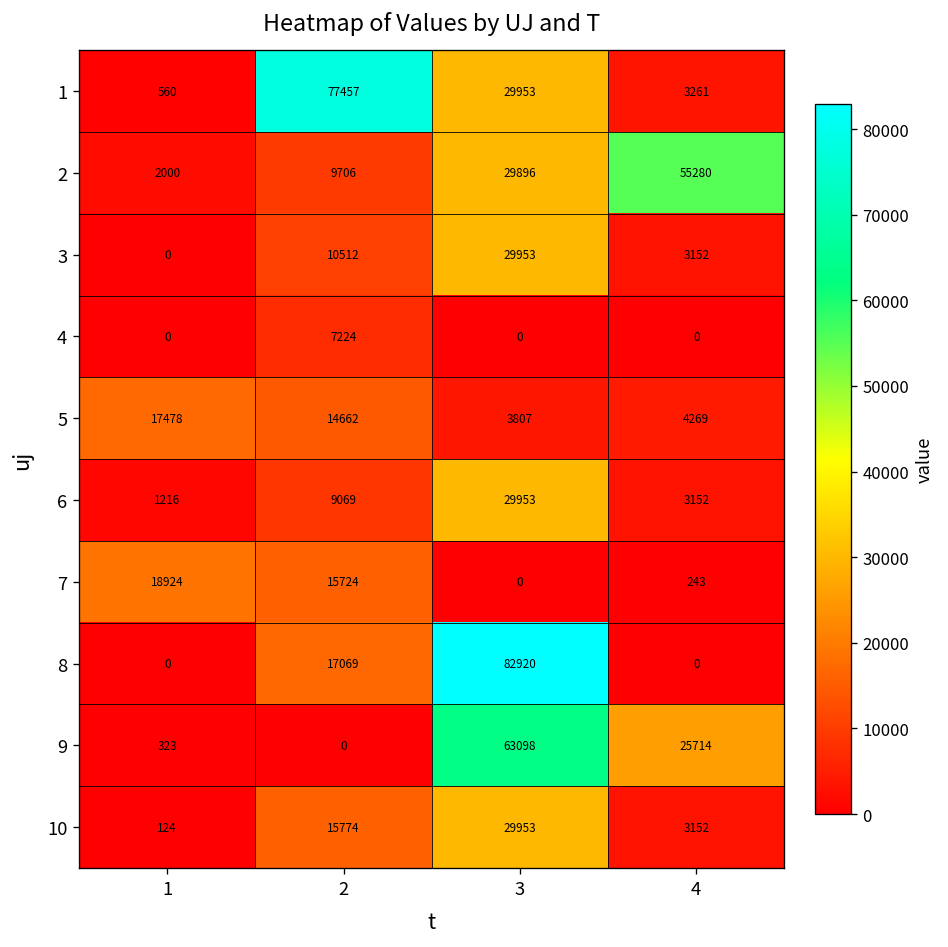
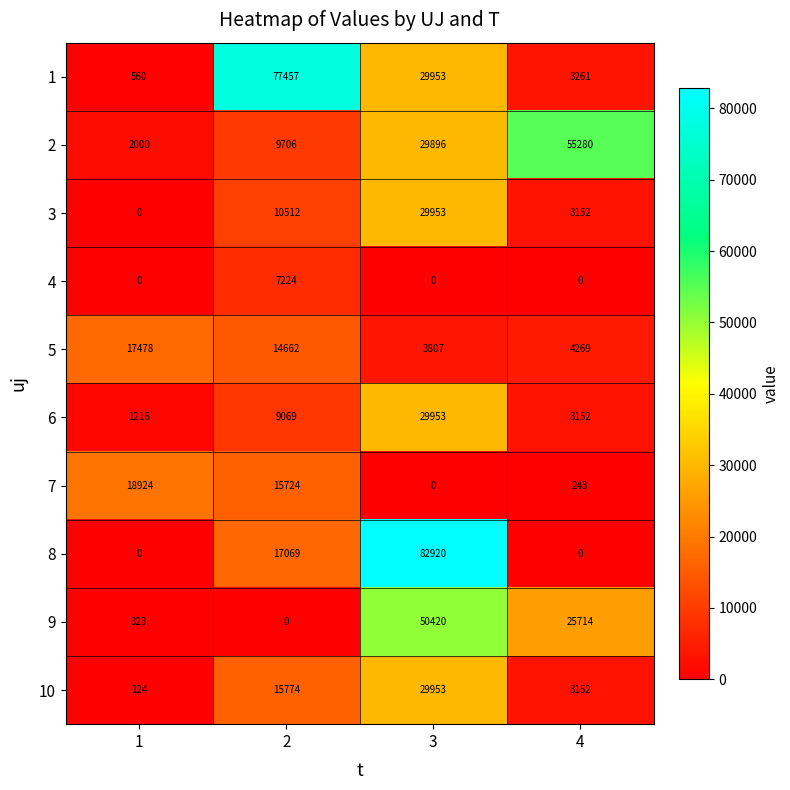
  {
    "1": {
      "1": 560,
      "2": 77457,
      "3": 29953,
      "4": 3261
    },
    "2": {
      "1": 2000,
      "2": 9706,
      "3": 29896,
      "4": 55280
    },
    "3": {
      "1": 0,
      "2": 10512,
      "3": 29953,
      "4": 3152
    },
    "4": {
      "1": 0,
      "2": 7224,
      "3": 0,
      "4": 0
    },
    "5": {
      "1": 17478,
      "2": 14662,
      "3": 3807,
      "4": 4269
    },
    "6": {
      "1": 1216,
      "2": 9069,
      "3": 29953,
      "4": 3152
    },
    "7": {
      "1": 18924,
      "2": 15724,
      "3": 0,
      "4": 243
    },
    "8": {
      "1": 0,
      "2": 17069,
      "3": 82920,
      "4": 0
    },
    "9": {
      "1": 323,
      "2": 0,
-     "3": 63098,
+     "3": 50420,
      "4": 25714
    },
    "10": {
      "1": 124,
      "2": 15774,
      "3": 29953,
      "4": 3152
    }
  }
